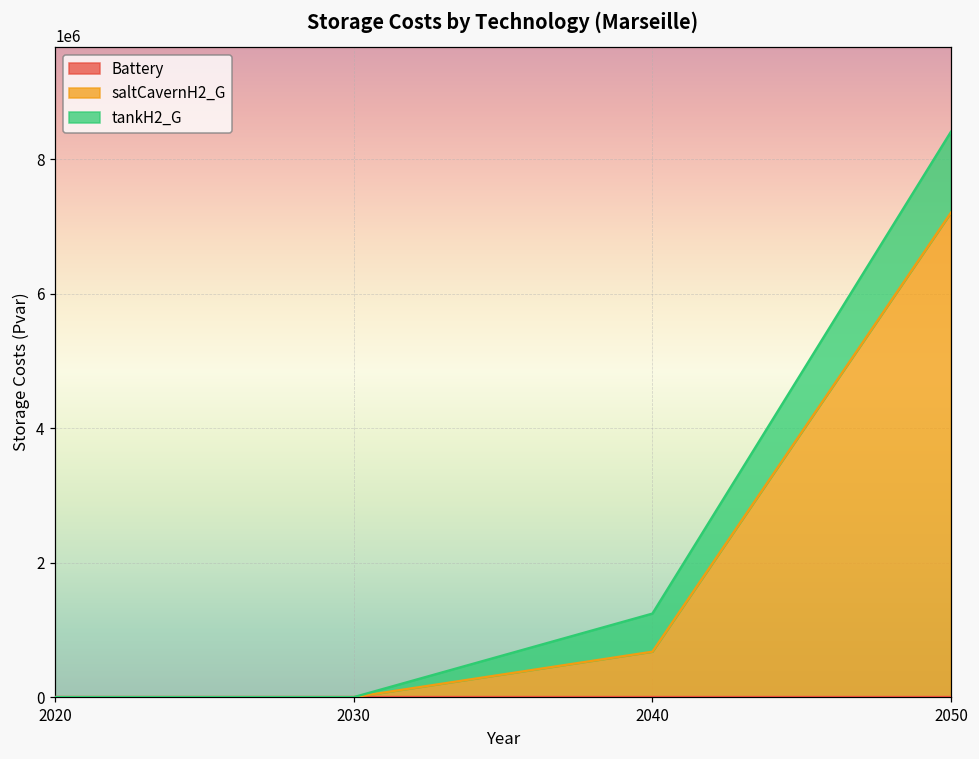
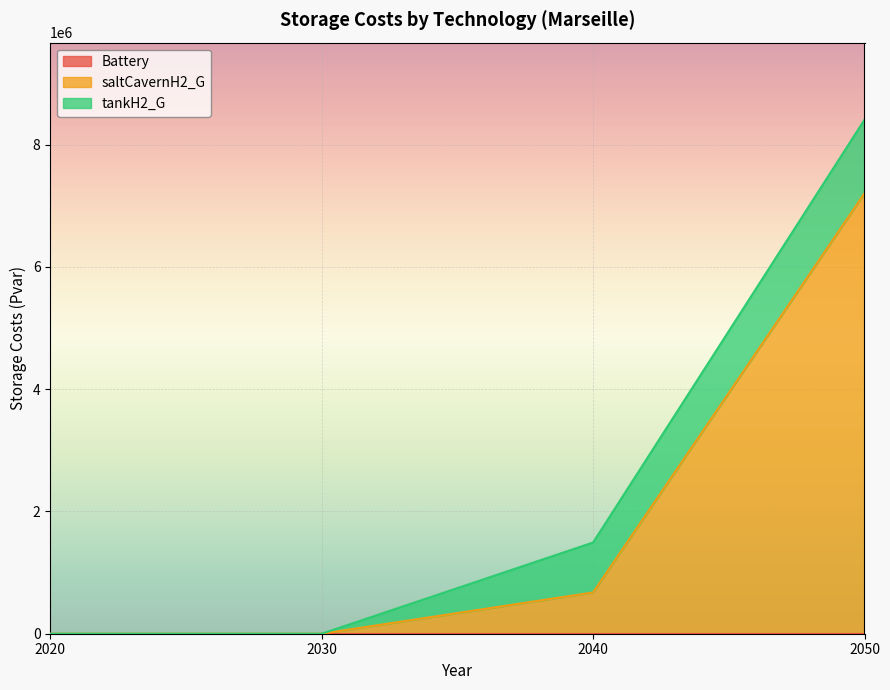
  {
    "Battery": {
      "2040": 0,
      "2050": 0
    },
    "saltCavernH2_G": {
      "2040": 700000,
      "2050": 7200000
    },
    "tankH2_G": {
-     "2040": 600000,
+     "2040": 800000,
      "2050": 1200000
    }
  }
